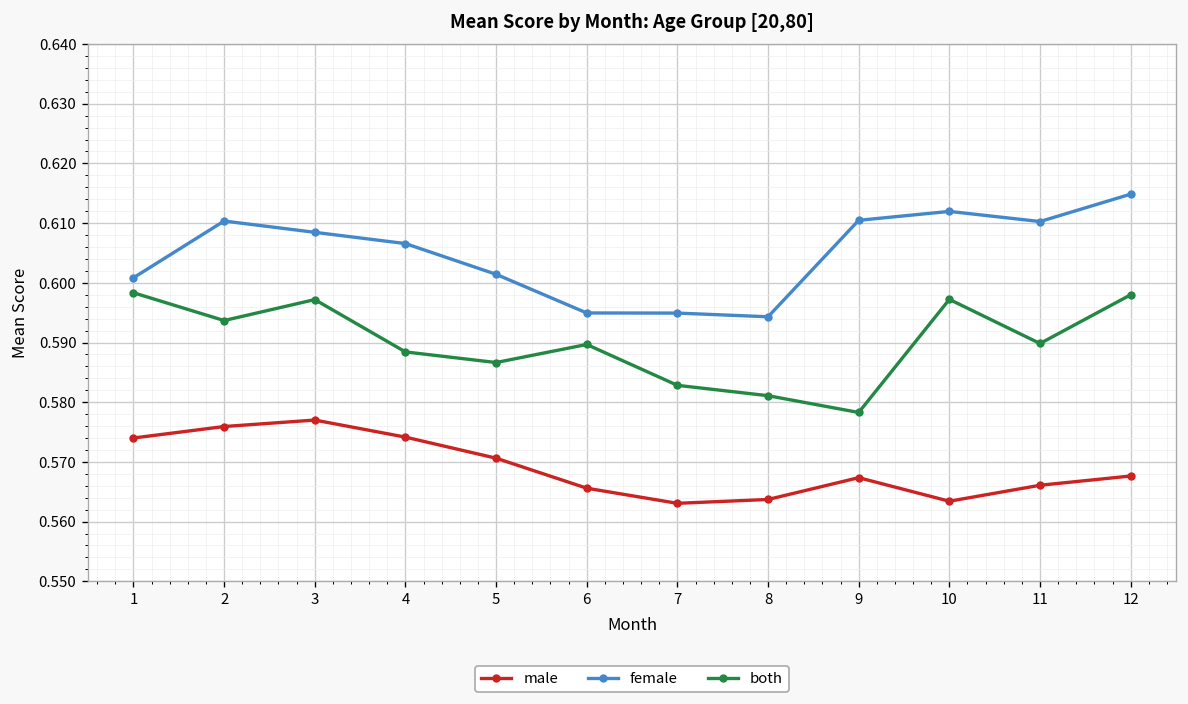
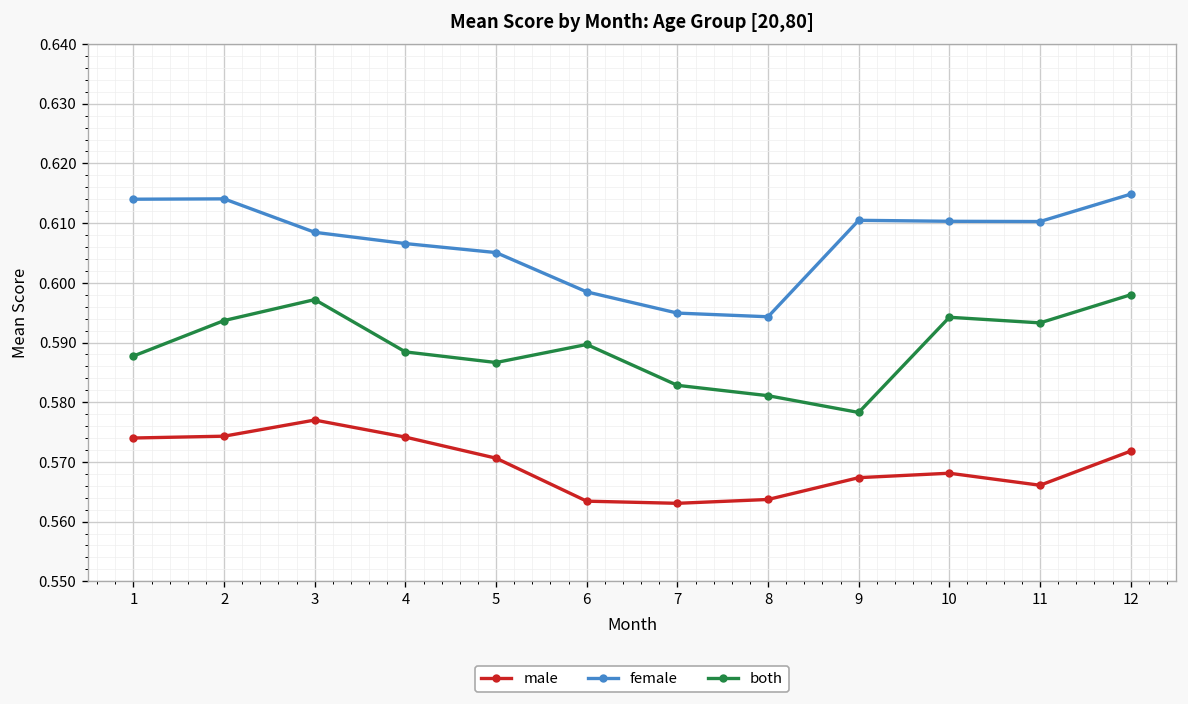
  {
    "male": {
      "1": 0.574,
-     "2": 0.576,
+     "2": 0.574,
      "3": 0.577,
      "4": 0.574,
      "5": 0.571,
-     "6": 0.566,
+     "6": 0.563,
      "7": 0.563,
      "8": 0.564,
      "9": 0.567,
-     "10": 0.563,
+     "10": 0.568,
      "11": 0.566,
-     "12": 0.568
+     "12": 0.572
    },
    "female": {
-     "1": 0.601,
-     "2": 0.610,
+     "1": 0.614,
+     "2": 0.614,
      "3": 0.608,
      "4": 0.607,
-     "5": 0.601,
-     "6": 0.595,
+     "5": 0.605,
+     "6": 0.598,
      "7": 0.595,
      "8": 0.594,
      "9": 0.610,
-     "10": 0.612,
+     "10": 0.610,
      "11": 0.610,
      "12": 0.615
    },
    "both": {
-     "1": 0.598,
+     "1": 0.588,
      "2": 0.594,
      "3": 0.597,
      "4": 0.588,
      "5": 0.587,
      "6": 0.590,
      "7": 0.583,
      "8": 0.581,
      "9": 0.578,
-     "10": 0.597,
-     "11": 0.590,
+     "10": 0.594,
+     "11": 0.593,
      "12": 0.598
    }
  }
